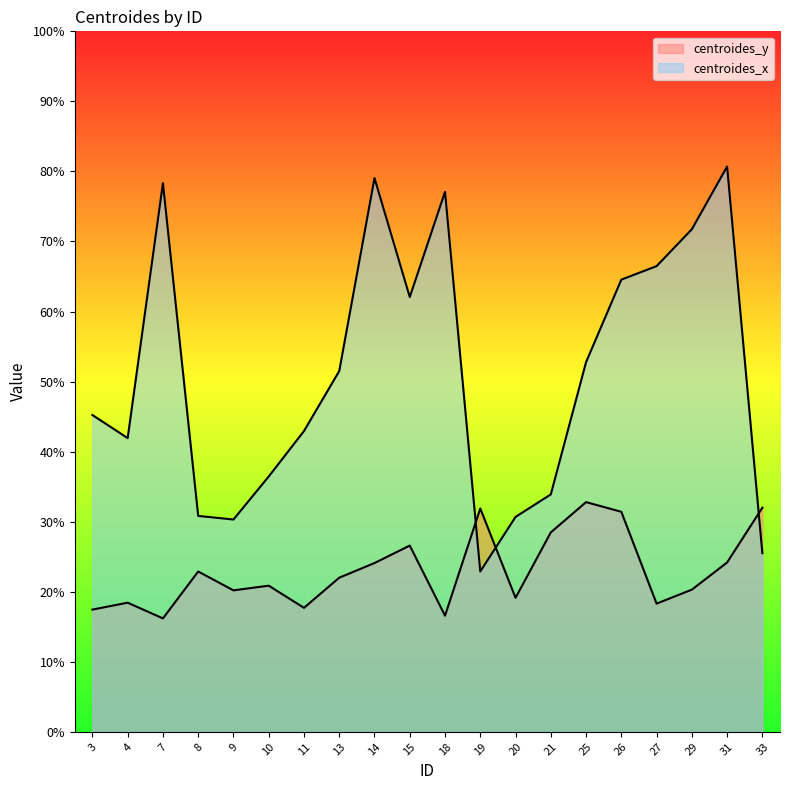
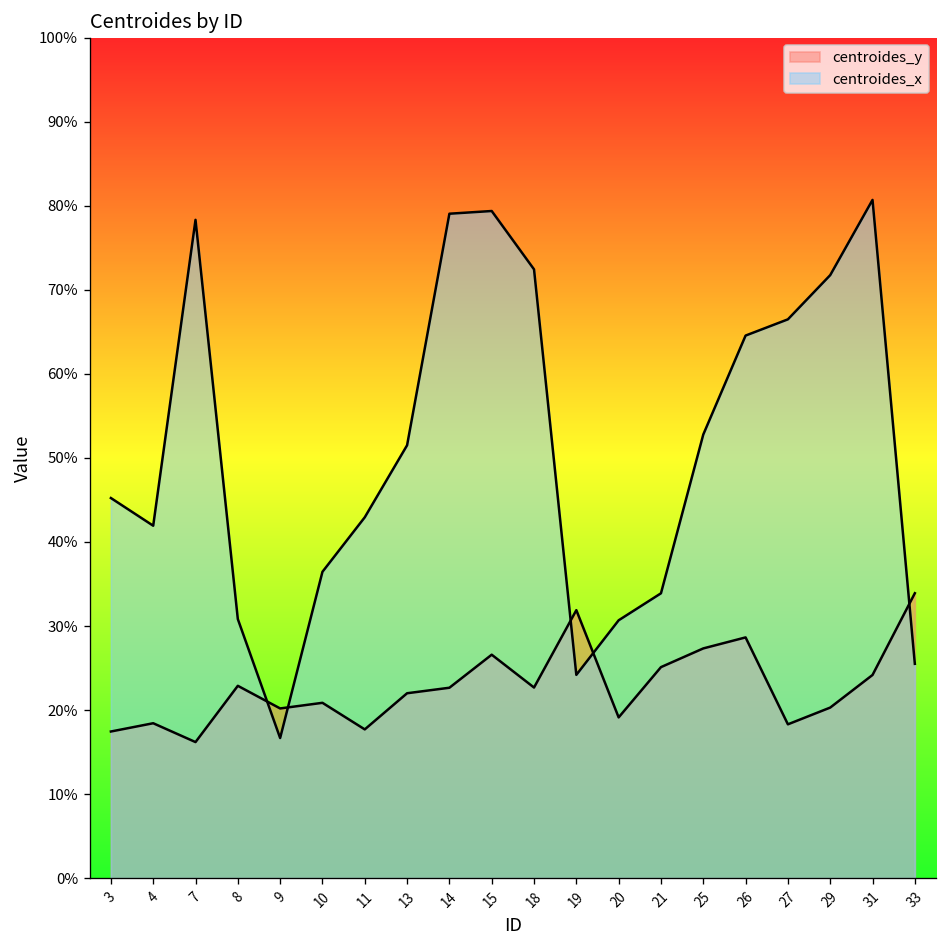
  {
    "centroides_y": {
      "3": "17%",
      "4": "18%",
      "7": "16%",
      "8": "23%",
      "9": "20%",
      "10": "21%",
      "11": "18%",
      "13": "22%",
-     "14": "24%",
+     "14": "23%",
      "15": "27%",
-     "18": "17%",
+     "18": "23%",
      "19": "32%",
      "20": "19%",
-     "21": "28%",
-     "25": "33%",
-     "26": "31%",
+     "21": "25%",
+     "25": "27%",
+     "26": "29%",
      "27": "18%",
      "29": "20%",
      "31": "24%",
-     "33": "32%"
+     "33": "34%"
    },
    "centroides_x": {
      "3": "45%",
      "4": "42%",
      "7": "78%",
      "8": "31%",
-     "9": "30%",
+     "9": "17%",
      "10": "36%",
      "11": "43%",
      "13": "52%",
      "14": "79%",
-     "15": "62%",
-     "18": "77%",
-     "19": "23%",
+     "15": "79%",
+     "18": "72%",
+     "19": "24%",
      "20": "31%",
      "21": "34%",
      "25": "53%",
      "26": "65%",
      "27": "66%",
      "29": "72%",
      "31": "81%",
      "33": "26%"
    }
  }
